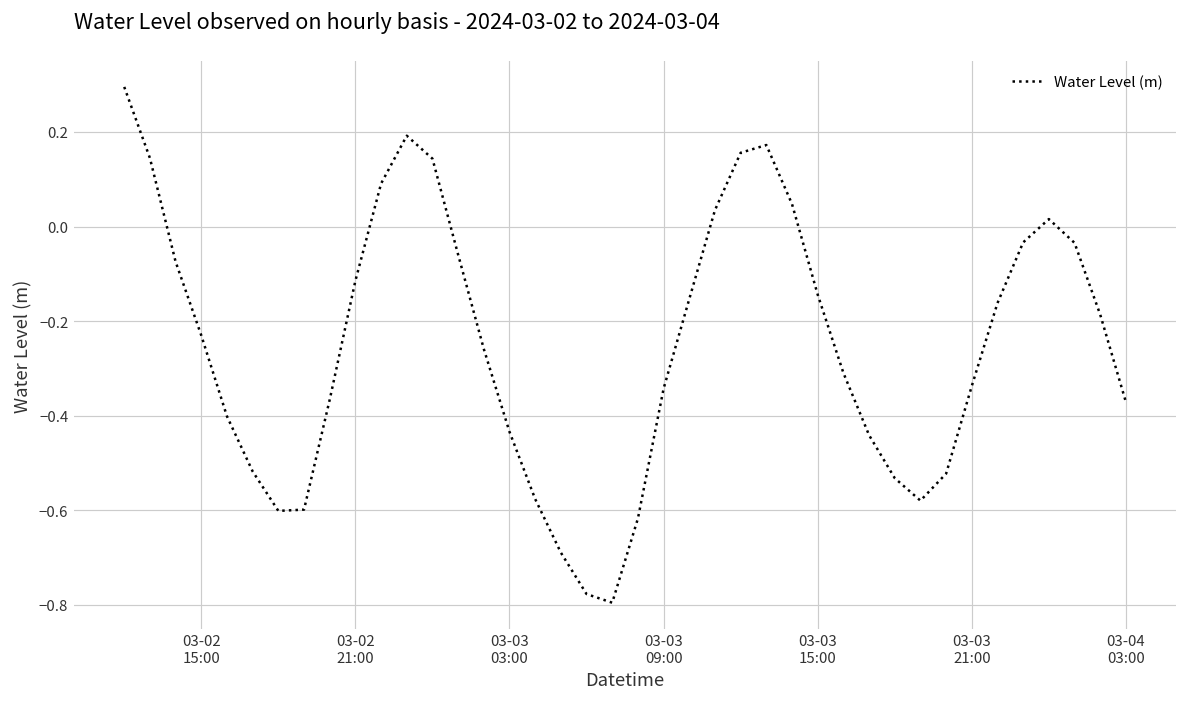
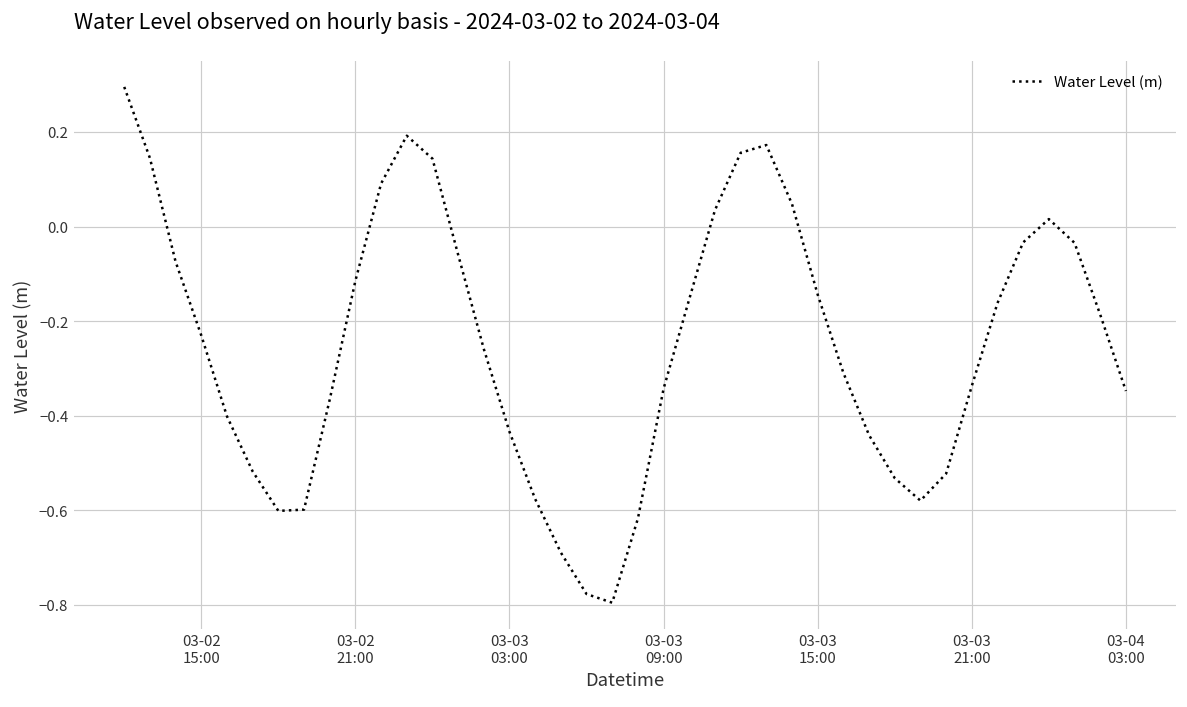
  {
    "03-02 15:00": -0.23,
    "03-02 21:00": -0.11,
    "03-03 03:00": -0.43,
    "03-03 09:00": -0.34,
    "03-03 15:00": -0.14,
    "03-03 21:00": -0.34,
-   "03-04 03:00": -0.37
+   "03-04 03:00": -0.35
  }
